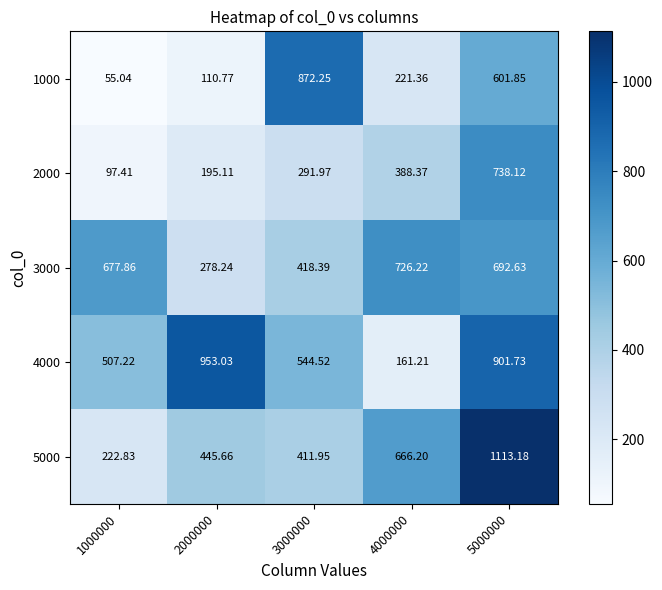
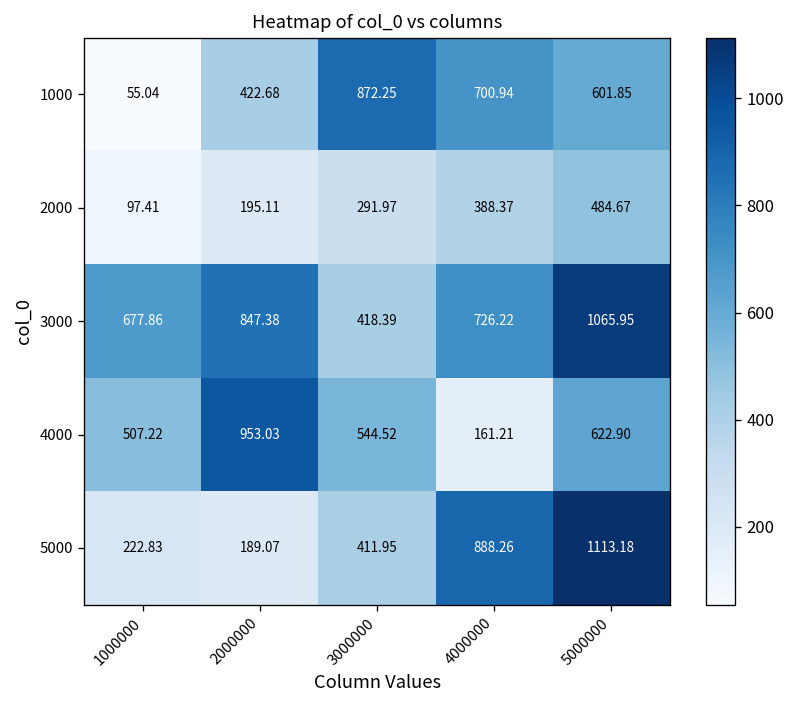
  {
    "1000": {
      "1000000": 55.04,
-     "2000000": 110.77,
+     "2000000": 422.68,
      "3000000": 872.25,
-     "4000000": 221.36,
+     "4000000": 700.94,
      "5000000": 601.85
    },
    "2000": {
      "1000000": 97.41,
      "2000000": 195.11,
      "3000000": 291.97,
      "4000000": 388.37,
-     "5000000": 738.12
+     "5000000": 484.67
    },
    "3000": {
      "1000000": 677.86,
-     "2000000": 278.24,
+     "2000000": 847.38,
      "3000000": 418.39,
      "4000000": 726.22,
-     "5000000": 692.63
+     "5000000": 1065.95
    },
    "4000": {
      "1000000": 507.22,
      "2000000": 953.03,
      "3000000": 544.52,
      "4000000": 161.21,
-     "5000000": 901.73
+     "5000000": 622.90
    },
    "5000": {
      "1000000": 222.83,
-     "2000000": 445.66,
+     "2000000": 189.07,
      "3000000": 411.95,
-     "4000000": 666.20,
+     "4000000": 888.26,
      "5000000": 1113.18
    }
  }
